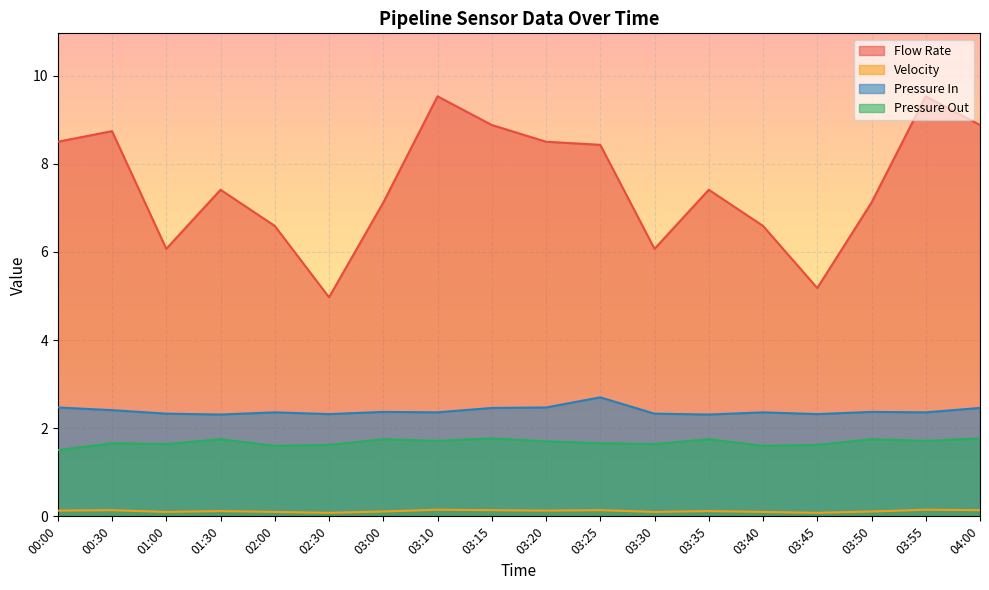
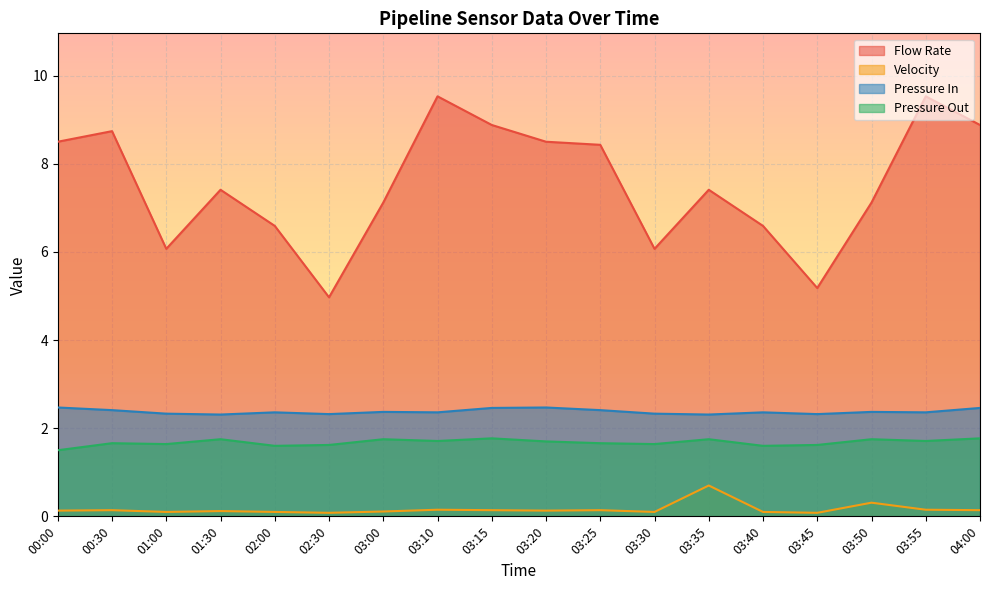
  {
    "Flow Rate": {
      "00:00": 8.5,
      "00:30": 8.7,
      "01:00": 6.1,
      "01:30": 7.4,
      "02:00": 6.6,
      "02:30": 5.0,
      "03:00": 7.1,
      "03:10": 9.5,
      "03:15": 8.9,
      "03:20": 8.5,
      "03:25": 8.4,
      "03:30": 6.1,
      "03:35": 7.4,
      "03:40": 6.6,
      "03:45": 5.2,
      "03:50": 7.1,
      "04:00": 8.9
    },
    "Velocity": {
      "00:00": 0.1,
      "00:30": 0.1,
      "01:00": 0.1,
      "01:30": 0.1,
      "02:00": 0.1,
      "02:30": 0.1,
      "03:00": 0.1,
      "03:10": 0.2,
      "03:15": 0.1,
      "03:20": 0.1,
      "03:25": 0.1,
      "03:30": 0.1,
-     "03:35": 0.1,
+     "03:35": 0.7,
      "03:40": 0.1,
      "03:45": 0.1,
-     "03:50": 0.1,
+     "03:50": 0.3,
      "03:55": 0.2,
      "04:00": 0.1
    },
    "Pressure In": {
      "00:00": 2.5,
      "00:30": 2.4,
      "01:00": 2.3,
      "01:30": 2.3,
      "02:00": 2.4,
      "02:30": 2.3,
      "03:00": 2.4,
      "03:10": 2.4,
      "03:15": 2.5,
      "03:20": 2.5,
-     "03:25": 2.7,
+     "03:25": 2.4,
      "03:30": 2.3,
      "03:35": 2.3,
      "03:40": 2.4,
      "03:45": 2.3,
      "03:50": 2.4,
      "03:55": 2.4,
      "04:00": 2.5
    },
    "Pressure Out": {
      "00:00": 1.5,
      "00:30": 1.7,
      "01:00": 1.6,
      "01:30": 1.8,
      "02:00": 1.6,
      "02:30": 1.6,
      "03:00": 1.8,
      "03:10": 1.7,
      "03:15": 1.8,
      "03:20": 1.7,
      "03:25": 1.7,
      "03:30": 1.6,
      "03:35": 1.8,
      "03:40": 1.6,
      "03:45": 1.6,
      "03:50": 1.8,
      "03:55": 1.7,
      "04:00": 1.8
    }
  }
